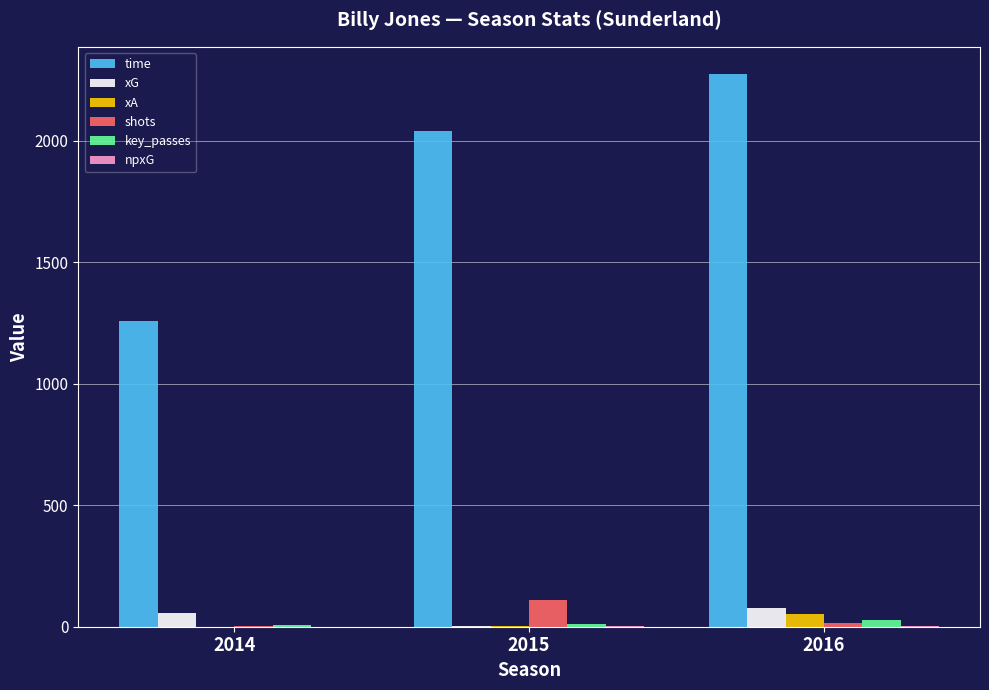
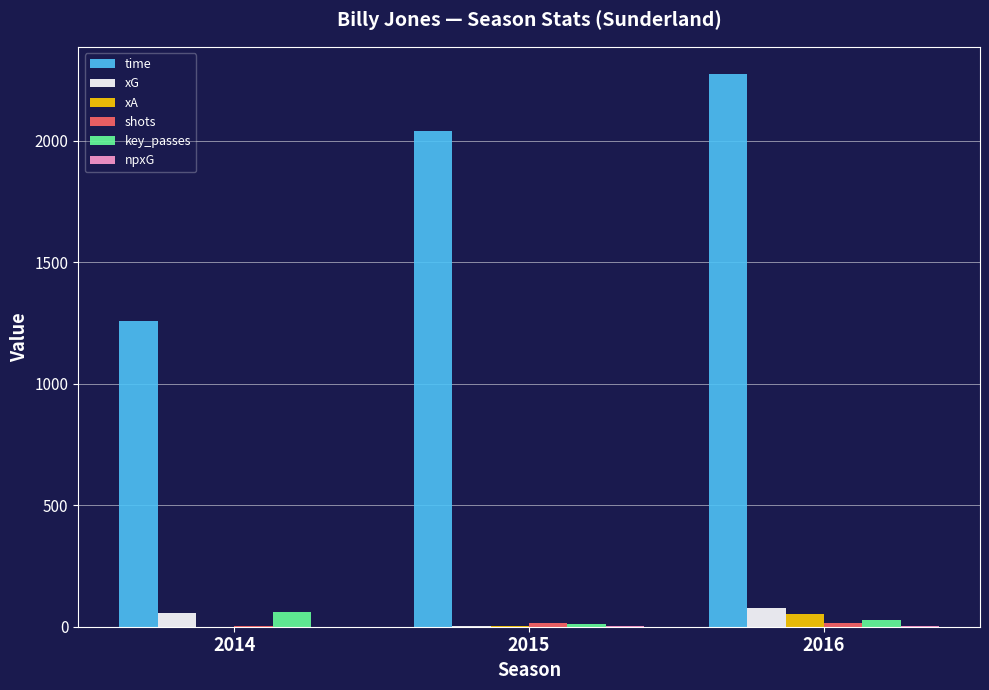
  {
    "time": {
      "2014": 1260,
      "2015": 2040,
      "2016": 2270
    },
    "xG": {
      "2014": 60,
      "2016": 80
    },
    "xA": {
      "2016": 50
    },
    "shots": {
-     "2015": 110,
+     "2015": 10,
      "2016": 20
    },
    "key_passes": {
-     "2014": 10,
+     "2014": 60,
      "2015": 10,
      "2016": 30
    }
  }
